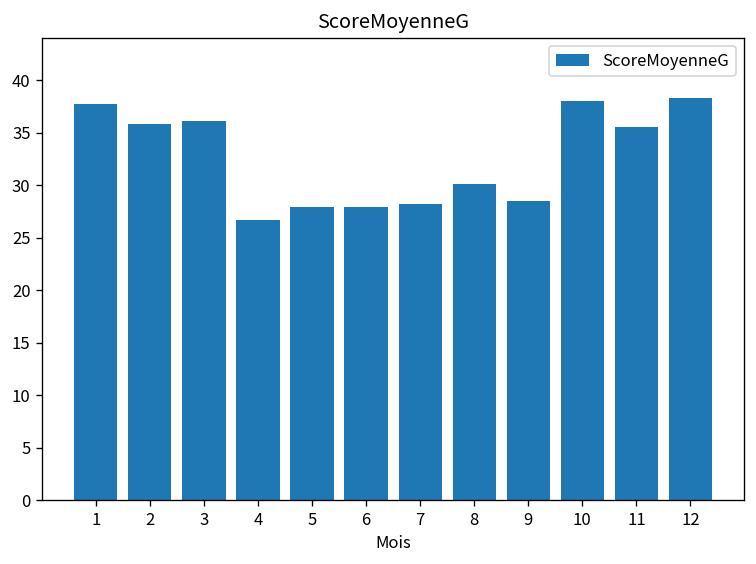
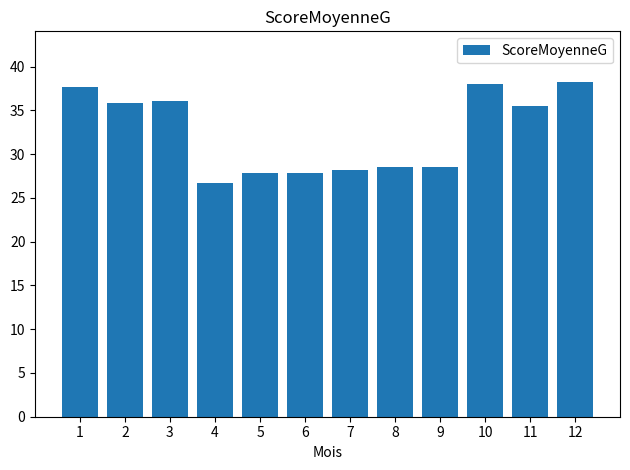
  {
    "1": 38,
    "2": 36,
    "3": 36,
    "4": 27,
    "5": 28,
    "6": 28,
    "7": 28,
-   "8": 30,
+   "8": 29,
    "9": 29,
    "10": 38,
    "11": 36,
    "12": 38
  }
